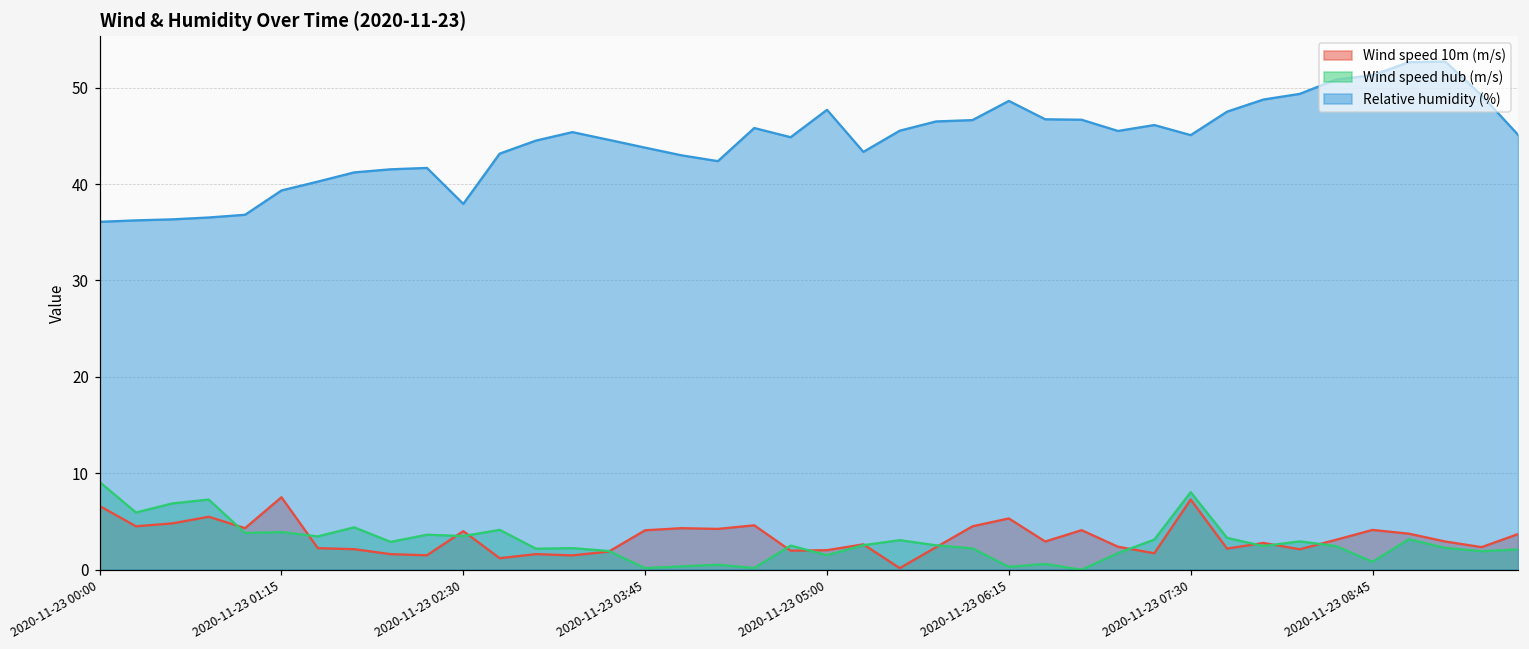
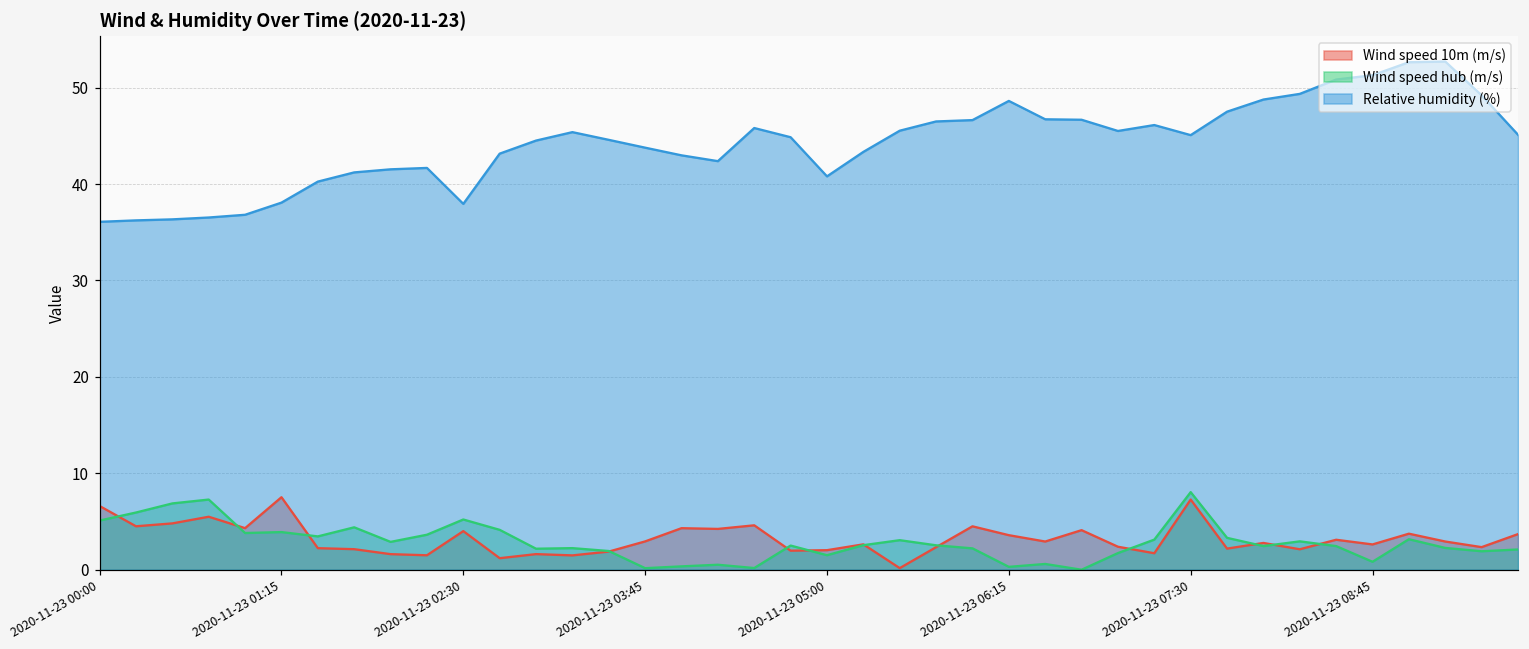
  {
    "Wind speed 10m (m/s)": {
      "2020-11-23 00:00": 7,
      "2020-11-23 01:15": 8,
      "2020-11-23 02:30": 4,
-     "2020-11-23 03:45": 4,
+     "2020-11-23 03:45": 3,
      "2020-11-23 05:00": 2,
-     "2020-11-23 06:15": 5,
+     "2020-11-23 06:15": 4,
      "2020-11-23 07:30": 7,
-     "2020-11-23 08:45": 4
+     "2020-11-23 08:45": 3
    },
    "Wind speed hub (m/s)": {
-     "2020-11-23 00:00": 9,
+     "2020-11-23 00:00": 5,
      "2020-11-23 01:15": 4,
-     "2020-11-23 02:30": 3,
+     "2020-11-23 02:30": 5,
      "2020-11-23 03:45": 0,
      "2020-11-23 05:00": 2,
      "2020-11-23 06:15": 0,
      "2020-11-23 07:30": 8,
      "2020-11-23 08:45": 1
    },
    "Relative humidity (%)": {
      "2020-11-23 00:00": 36,
-     "2020-11-23 01:15": 39,
+     "2020-11-23 01:15": 38,
      "2020-11-23 02:30": 38,
      "2020-11-23 03:45": 44,
-     "2020-11-23 05:00": 48,
+     "2020-11-23 05:00": 41,
      "2020-11-23 06:15": 49,
      "2020-11-23 07:30": 45
    }
  }
